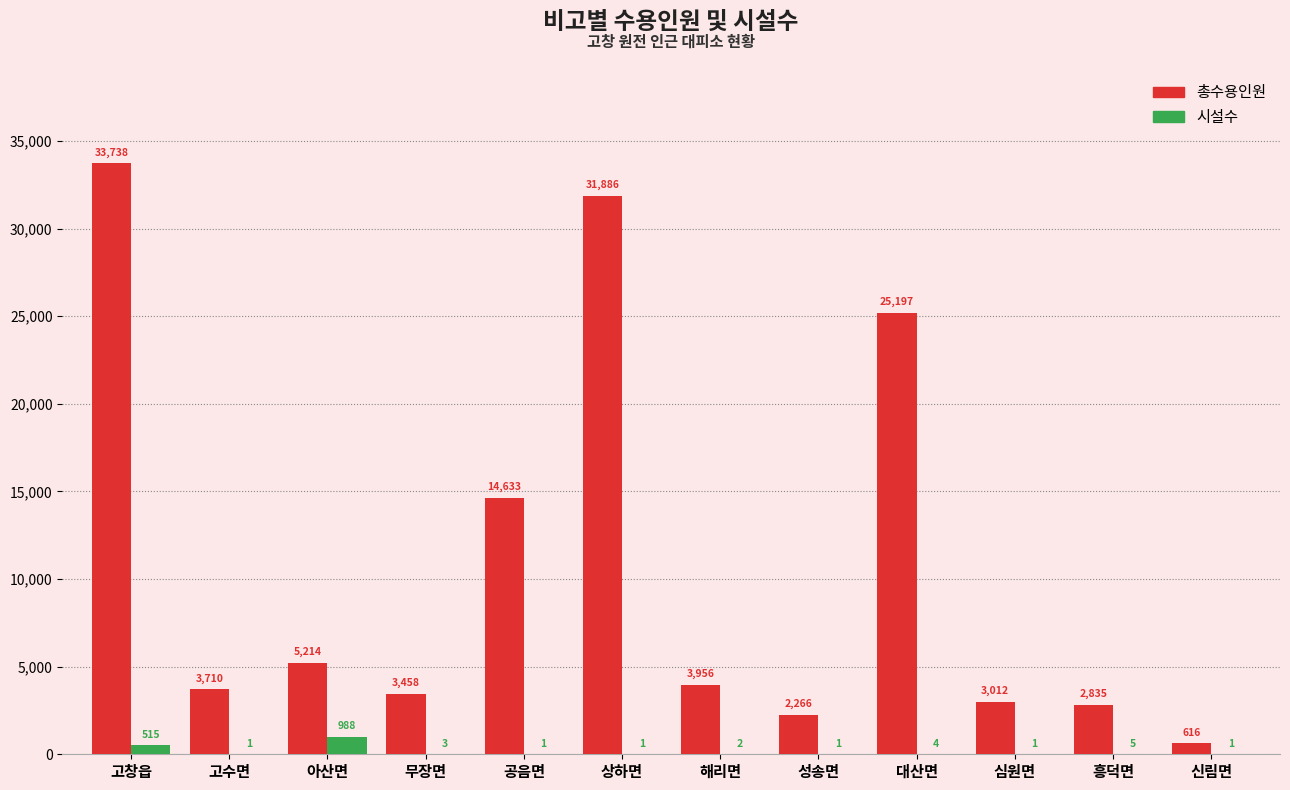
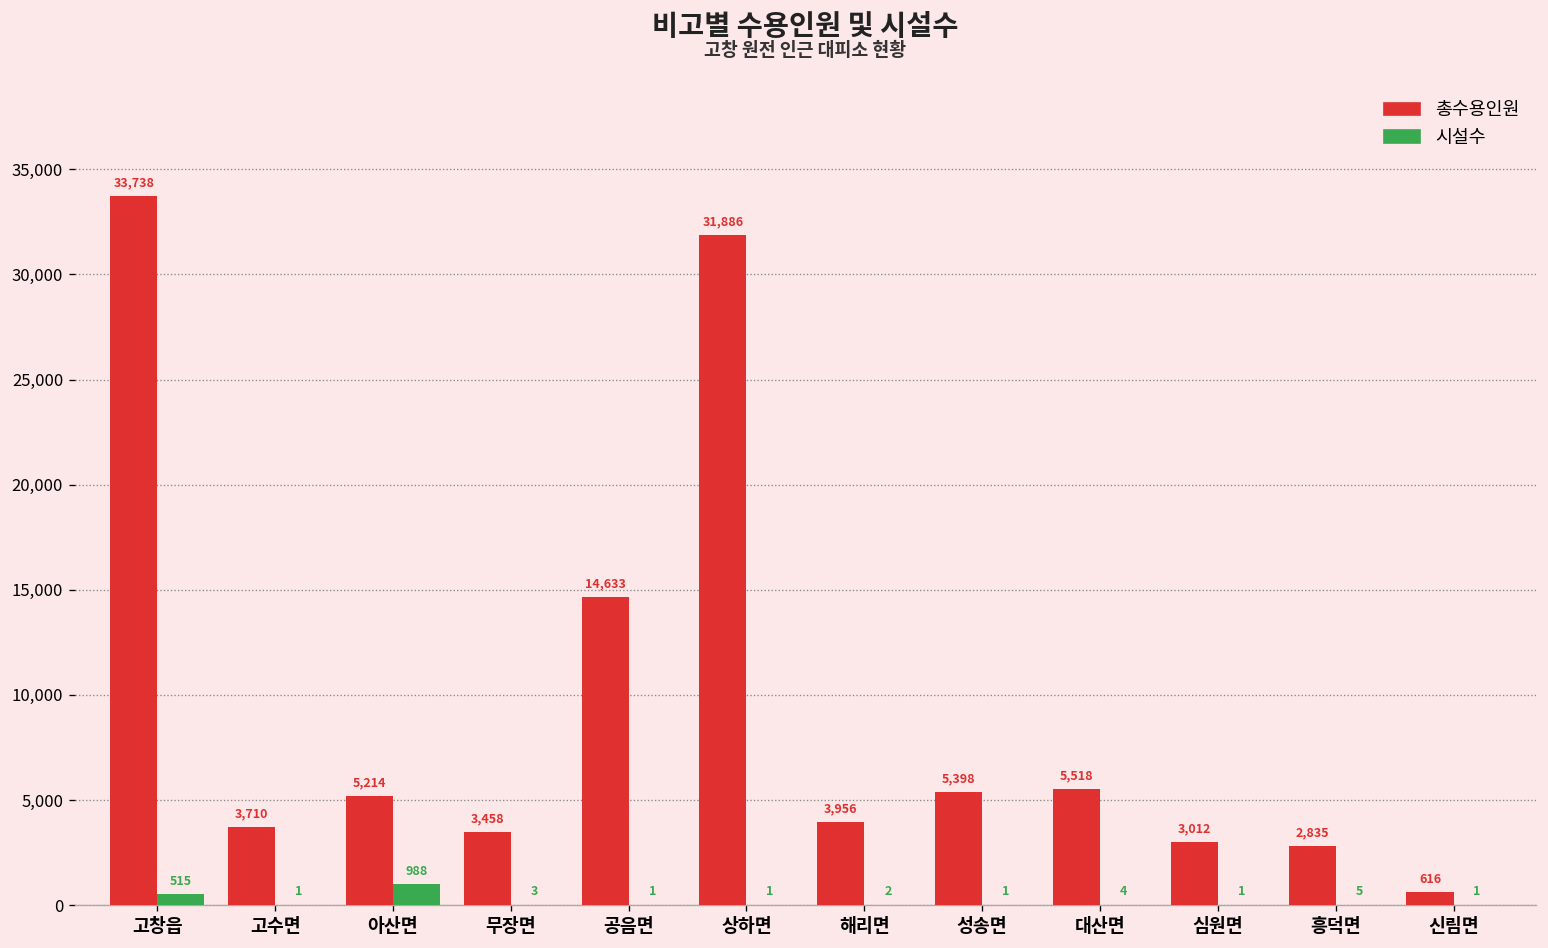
  {
    "총수용인원": {
      "고창읍": "33,738",
      "고수면": "3,710",
      "아산면": "5,214",
      "무장면": "3,458",
      "공음면": "14,633",
      "상하면": "31,886",
      "해리면": "3,956",
-     "성송면": "2,266",
-     "대산면": "25,197",
+     "성송면": "5,398",
+     "대산면": "5,518",
      "심원면": "3,012",
      "흥덕면": "2,835",
      "신림면": "616"
    },
    "시설수": {
      "고창읍": "515",
      "고수면": "1",
      "아산면": "988",
      "무장면": "3",
      "공음면": "1",
      "상하면": "1",
      "해리면": "2",
      "성송면": "1",
      "대산면": "4",
      "심원면": "1",
      "흥덕면": "5",
      "신림면": "1"
    }
  }
